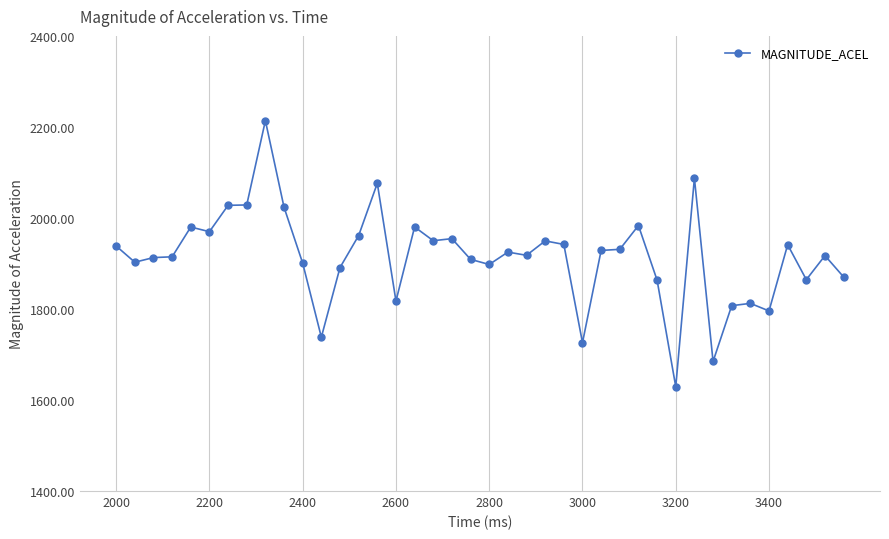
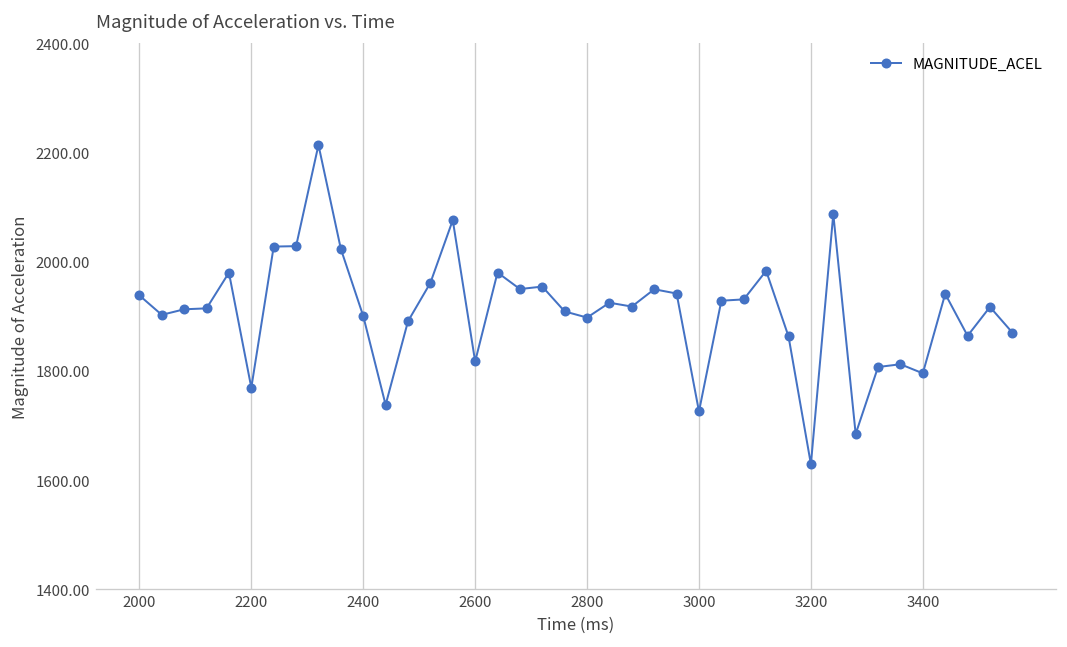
  {
    "2000": 1940,
-   "2200": 1970,
+   "2200": 1770,
    "2400": 1900,
    "2600": 1820,
    "2800": 1900,
    "3000": 1730,
    "3200": 1630,
    "3400": 1800
  }
